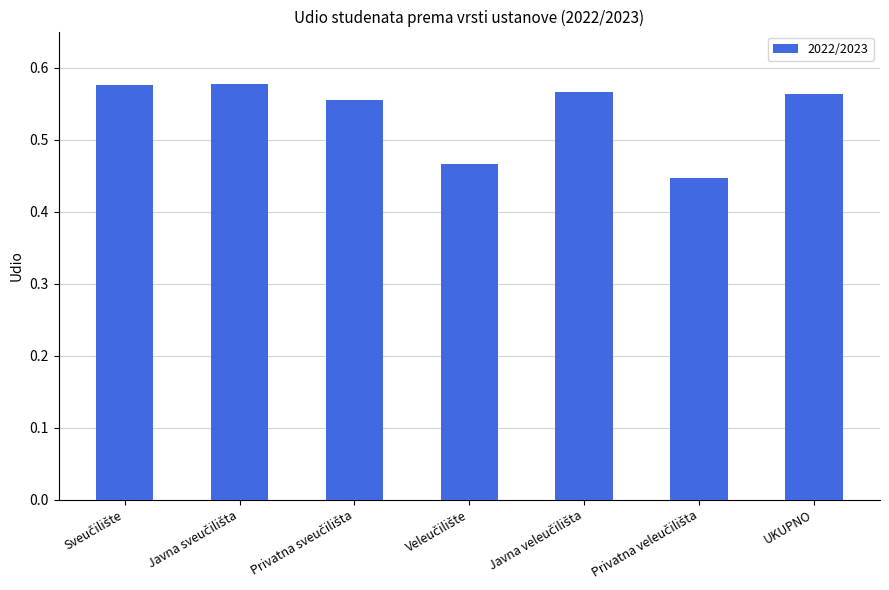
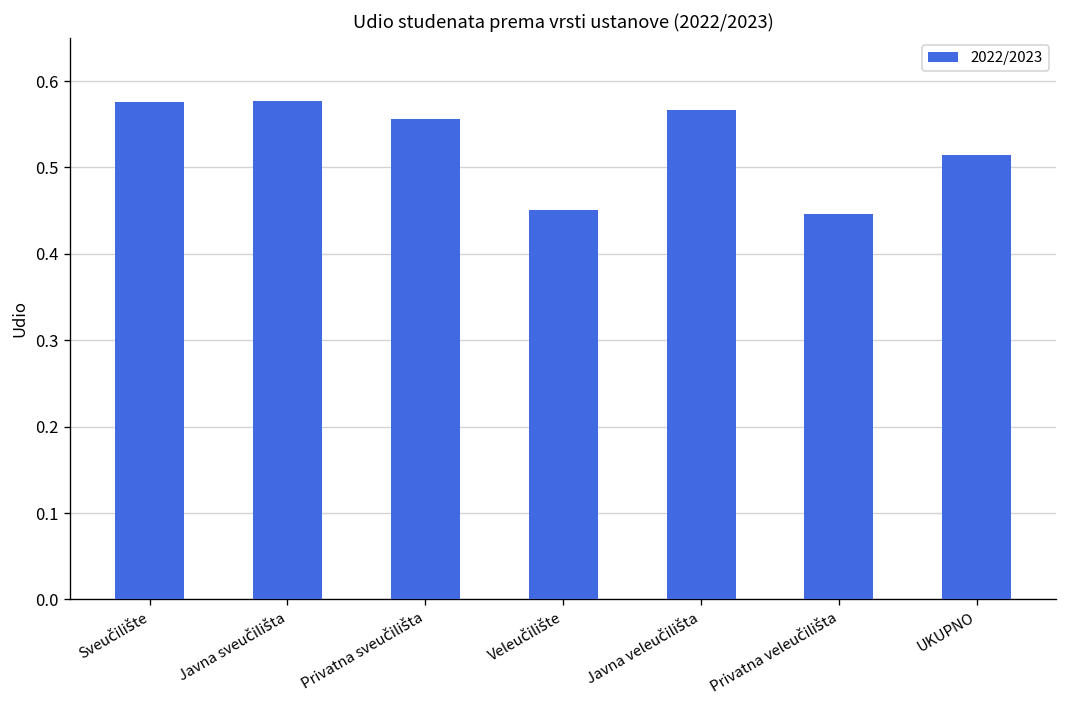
  {
    "Sveučilište": 0.58,
    "Javna sveučilišta": 0.58,
    "Privatna sveučilišta": 0.56,
-   "Veleučilište": 0.47,
+   "Veleučilište": 0.45,
    "Javna veleučilišta": 0.57,
    "Privatna veleučilišta": 0.45,
-   "UKUPNO": 0.56
+   "UKUPNO": 0.51
  }
